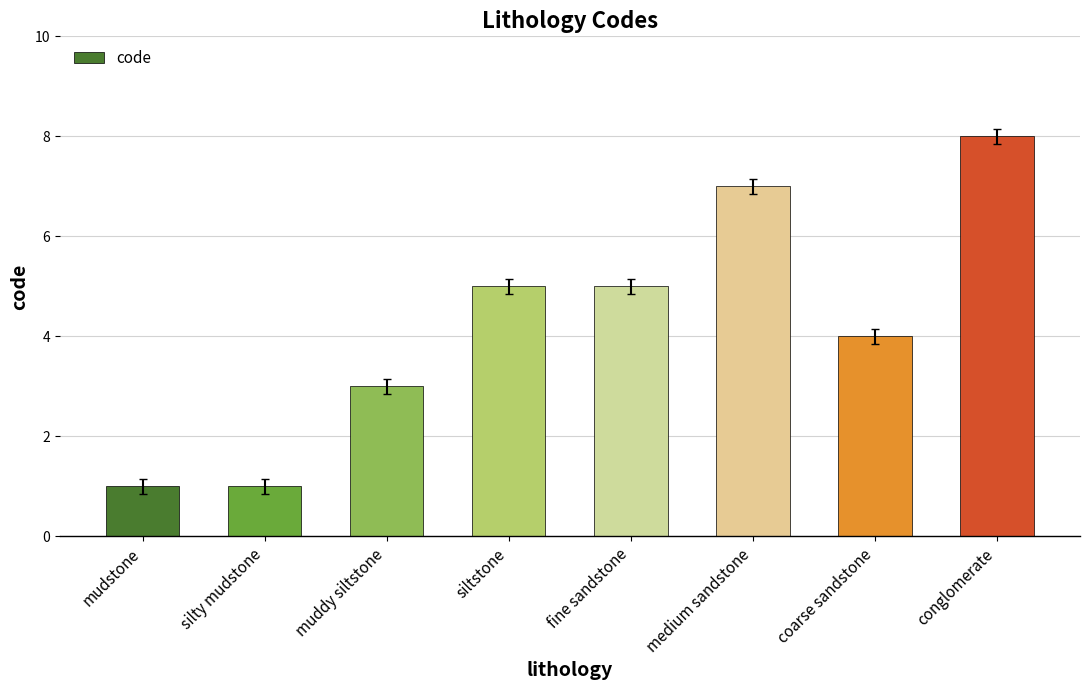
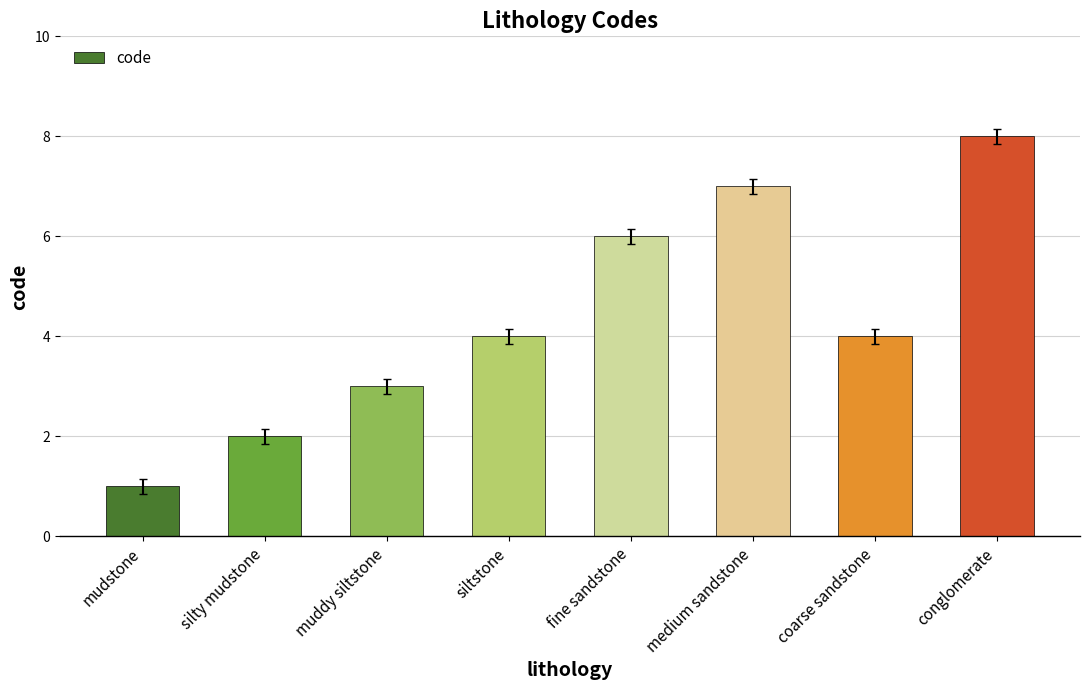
  {
    "code": {
      "mudstone": 1,
-     "silty mudstone": 1,
+     "silty mudstone": 2,
      "muddy siltstone": 3,
-     "siltstone": 5,
-     "fine sandstone": 5,
+     "siltstone": 4,
+     "fine sandstone": 6,
      "medium sandstone": 7,
      "coarse sandstone": 4,
      "conglomerate": 8
    }
  }
